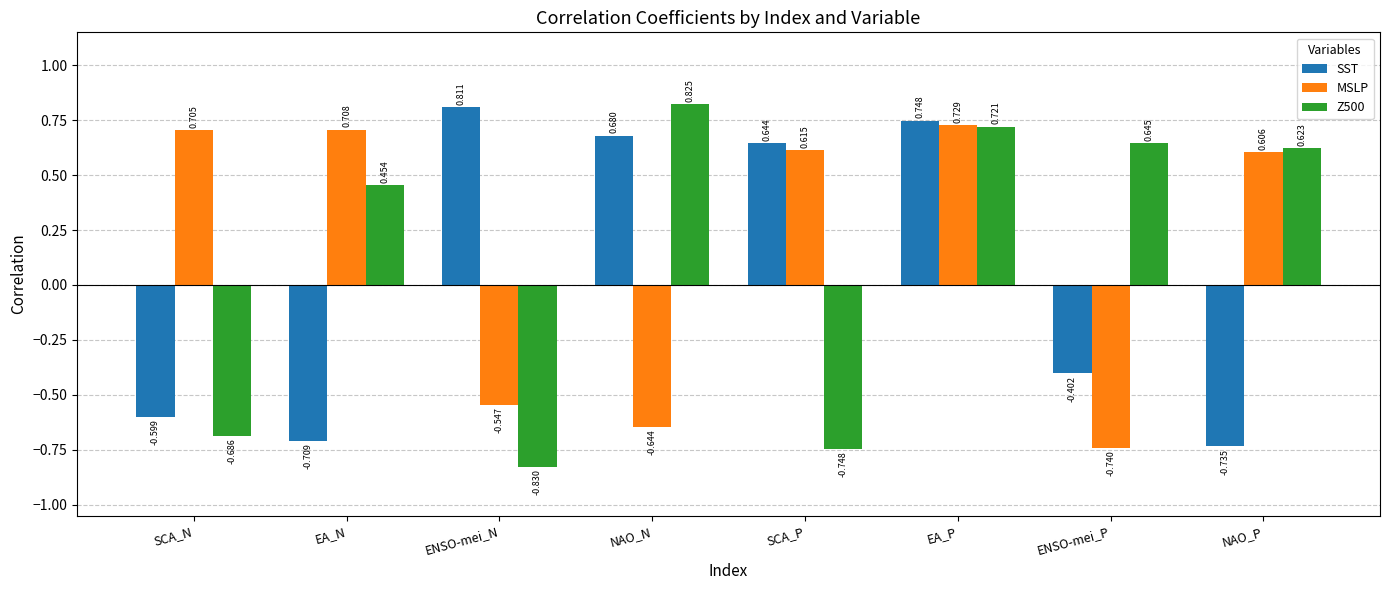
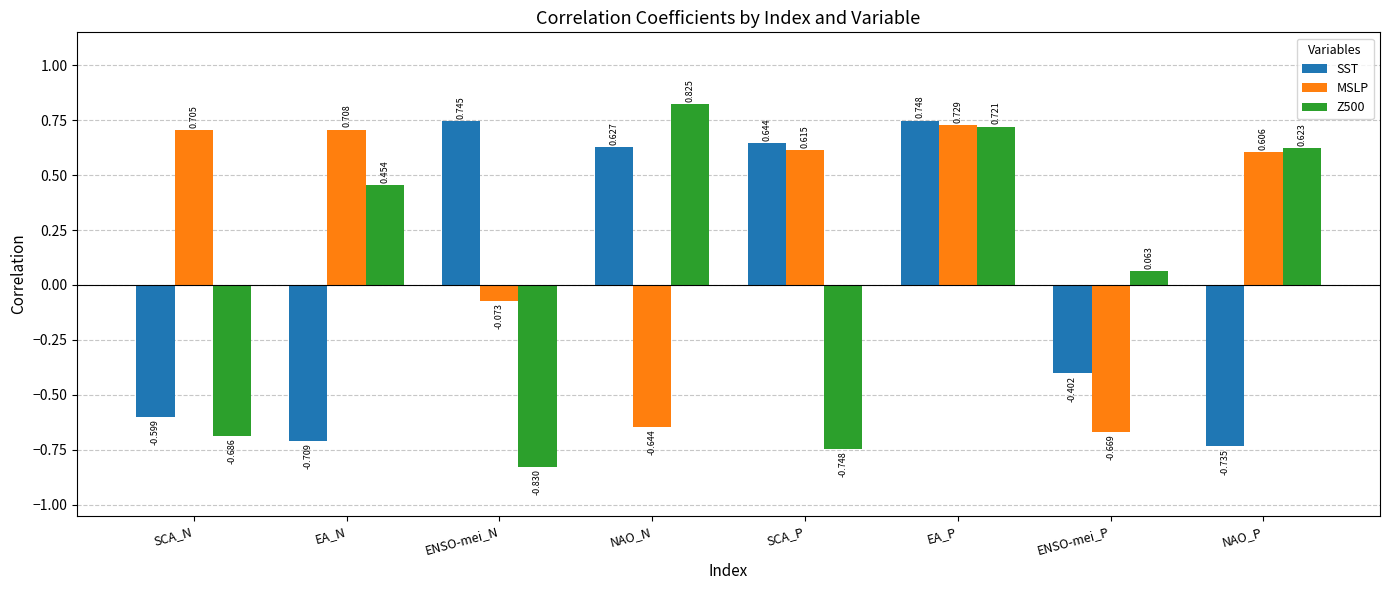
  {
    "SST": {
      "SCA_N": -0.599,
      "EA_N": -0.709,
-     "ENSO-mei_N": 0.811,
-     "NAO_N": 0.680,
+     "ENSO-mei_N": 0.745,
+     "NAO_N": 0.627,
      "SCA_P": 0.644,
      "EA_P": 0.748,
      "ENSO-mei_P": -0.402,
      "NAO_P": -0.735
    },
    "MSLP": {
      "SCA_N": 0.705,
      "EA_N": 0.708,
-     "ENSO-mei_N": -0.547,
+     "ENSO-mei_N": -0.073,
      "NAO_N": -0.644,
      "SCA_P": 0.615,
      "EA_P": 0.729,
-     "ENSO-mei_P": -0.740,
+     "ENSO-mei_P": -0.669,
      "NAO_P": 0.606
    },
    "Z500": {
      "SCA_N": -0.686,
      "EA_N": 0.454,
      "ENSO-mei_N": -0.830,
      "NAO_N": 0.825,
      "SCA_P": -0.748,
      "EA_P": 0.721,
-     "ENSO-mei_P": 0.645,
+     "ENSO-mei_P": 0.063,
      "NAO_P": 0.623
    }
  }
